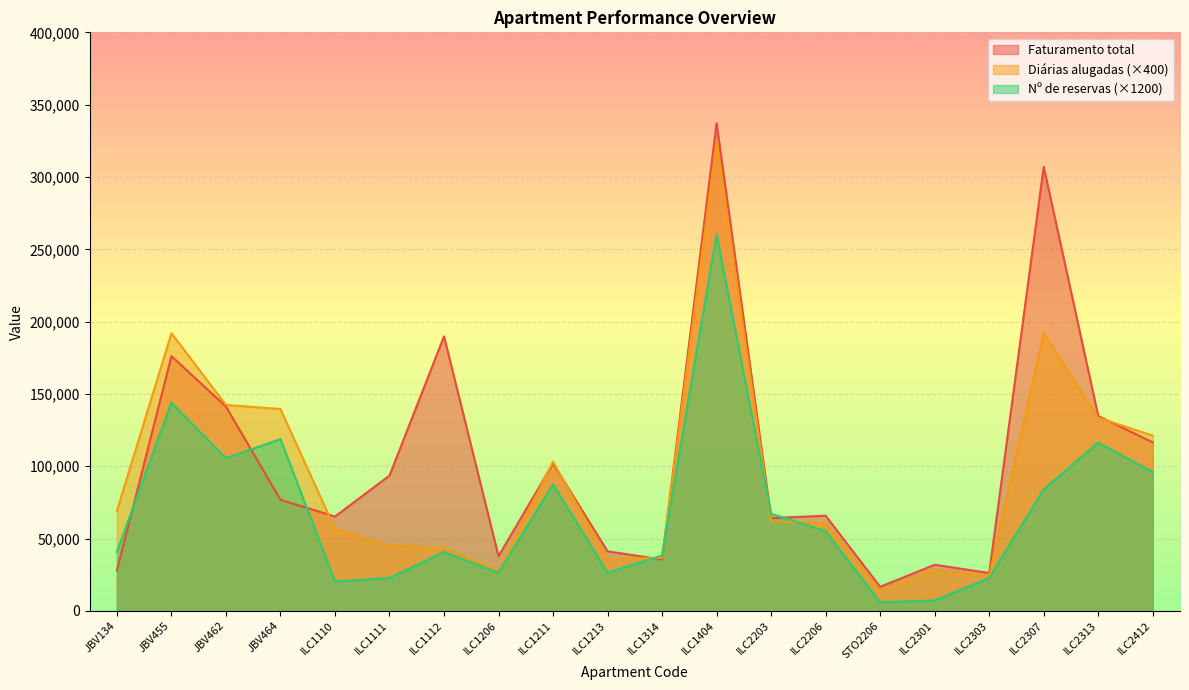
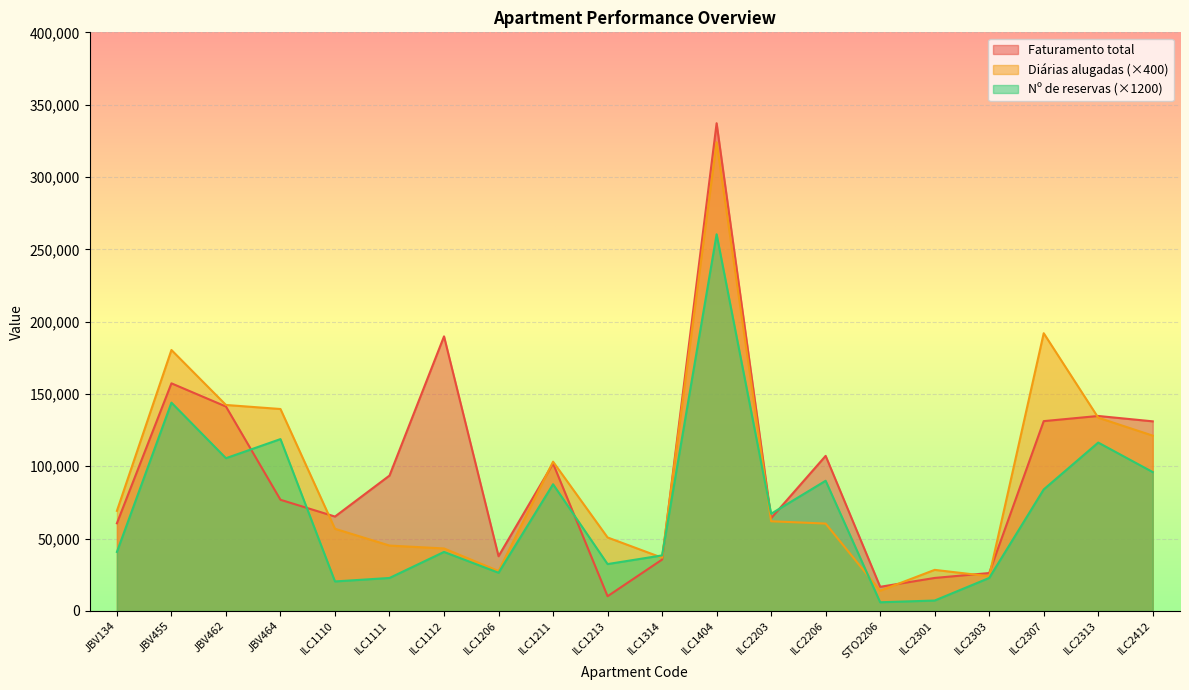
  {
    "Faturamento total": {
-     "JBV134": "28,000",
-     "JBV455": "176,000",
+     "JBV134": "61,000",
+     "JBV455": "157,000",
      "JBV464": "77,000",
      "ILC1110": "65,000",
      "ILC1111": "94,000",
      "ILC1112": "190,000",
      "ILC1206": "38,000",
-     "ILC1213": "41,000",
+     "ILC1213": "10,000",
      "ILC1404": "337,000",
      "ILC2203": "64,000",
-     "ILC2206": "66,000",
+     "ILC2206": "107,000",
      "STO2206": "17,000",
-     "ILC2301": "32,000",
+     "ILC2301": "23,000",
      "ILC2303": "26,000",
-     "ILC2307": "307,000",
-     "ILC2412": "117,000"
+     "ILC2307": "131,000",
+     "ILC2412": "131,000"
    },
    "Diárias alugadas (×400)": {
      "JBV134": "69,000",
-     "JBV455": "192,000",
+     "JBV455": "180,000",
      "JBV464": "140,000",
      "ILC1110": "57,000",
      "ILC1111": "45,000",
      "ILC1112": "43,000",
-     "ILC1213": "36,000",
+     "ILC1213": "51,000",
      "ILC1404": "324,000",
      "ILC2203": "62,000",
      "ILC2206": "60,000",
      "STO2206": "14,000",
      "ILC2301": "28,000",
      "ILC2307": "192,000",
      "ILC2412": "121,000"
    },
    "Nº de reservas (×1200)": {
      "JBV134": "41,000",
      "JBV455": "144,000",
      "JBV462": "106,000",
      "JBV464": "119,000",
      "ILC1110": "20,000",
      "ILC1111": "23,000",
      "ILC1112": "41,000",
      "ILC1211": "88,000",
-     "ILC1213": "26,000",
+     "ILC1213": "32,000",
      "ILC1404": "260,000",
      "ILC2203": "67,000",
-     "ILC2206": "55,000",
+     "ILC2206": "90,000",
      "STO2206": "6,000",
      "ILC2301": "7,000",
      "ILC2307": "84,000",
      "ILC2313": "116,000",
      "ILC2412": "96,000"
    }
  }
